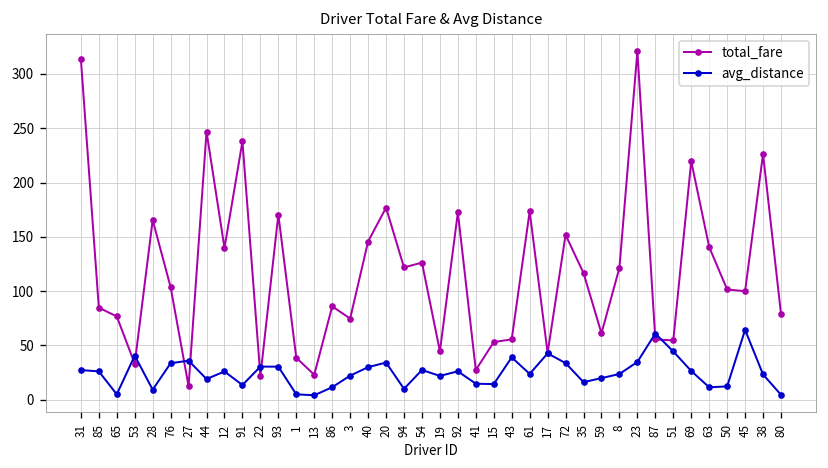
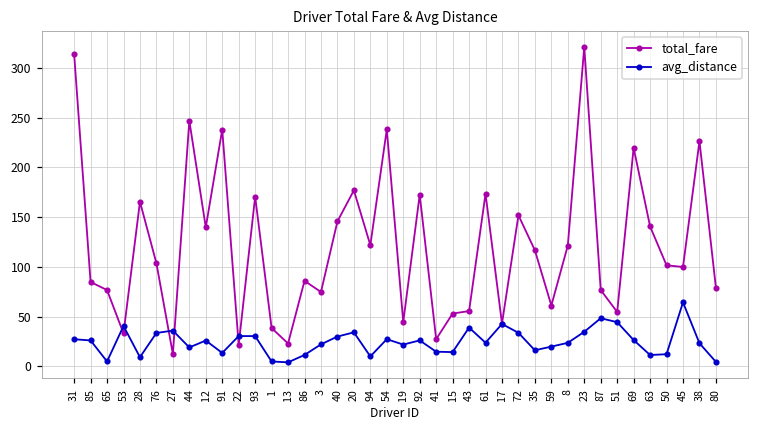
  {
    "total_fare": {
      "31": 310,
      "85": 80,
      "65": 80,
      "53": 30,
      "28": 170,
      "76": 100,
      "27": 10,
      "44": 250,
      "12": 140,
      "91": 240,
      "22": 20,
      "93": 170,
      "1": 40,
      "13": 20,
      "86": 90,
      "3": 70,
      "40": 150,
      "20": 180,
      "94": 120,
-     "54": 130,
+     "54": 240,
      "19": 40,
      "92": 170,
      "41": 30,
      "15": 50,
      "43": 60,
      "61": 170,
      "72": 150,
      "35": 120,
      "59": 60,
      "8": 120,
      "23": 320,
-     "87": 60,
+     "87": 80,
      "51": 50,
      "69": 220,
      "63": 140,
      "50": 100,
      "45": 100,
      "38": 230,
      "80": 80
    },
    "avg_distance": {
      "31": 30,
      "85": 30,
      "65": 0,
      "53": 40,
      "28": 10,
      "76": 30,
      "27": 40,
      "44": 20,
      "12": 30,
      "91": 10,
      "22": 30,
      "93": 30,
      "1": 0,
      "13": 0,
      "86": 10,
      "3": 20,
      "40": 30,
      "20": 30,
      "94": 10,
      "54": 30,
      "19": 20,
      "92": 30,
      "41": 10,
      "15": 10,
      "43": 40,
      "61": 20,
      "72": 30,
      "35": 20,
      "59": 20,
      "8": 20,
      "23": 30,
-     "87": 60,
+     "87": 50,
      "51": 40,
      "69": 30,
      "63": 10,
      "50": 10,
      "45": 60,
      "38": 20,
      "80": 0
    }
  }
